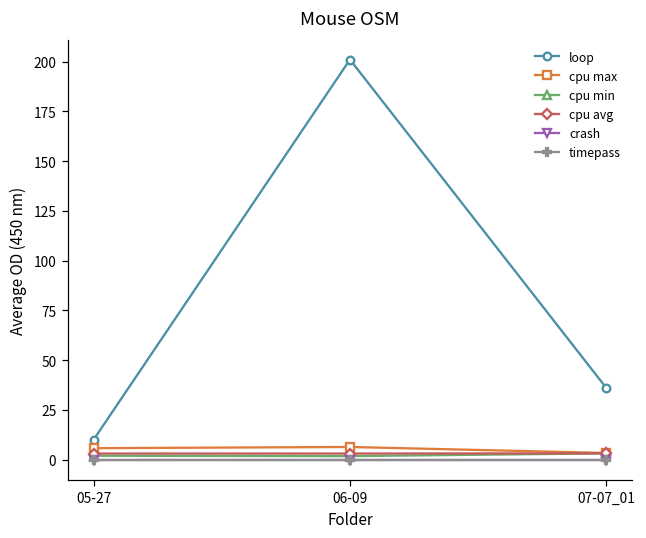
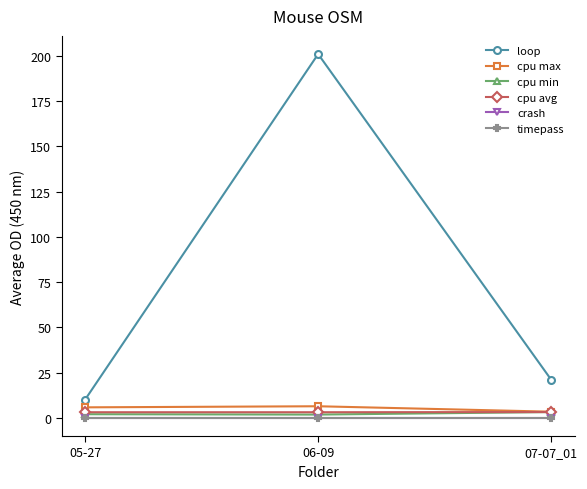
  {
    "loop": {
      "05-27": 10,
      "06-09": 201,
-     "07-07_01": 36
+     "07-07_01": 21
    }
  }
